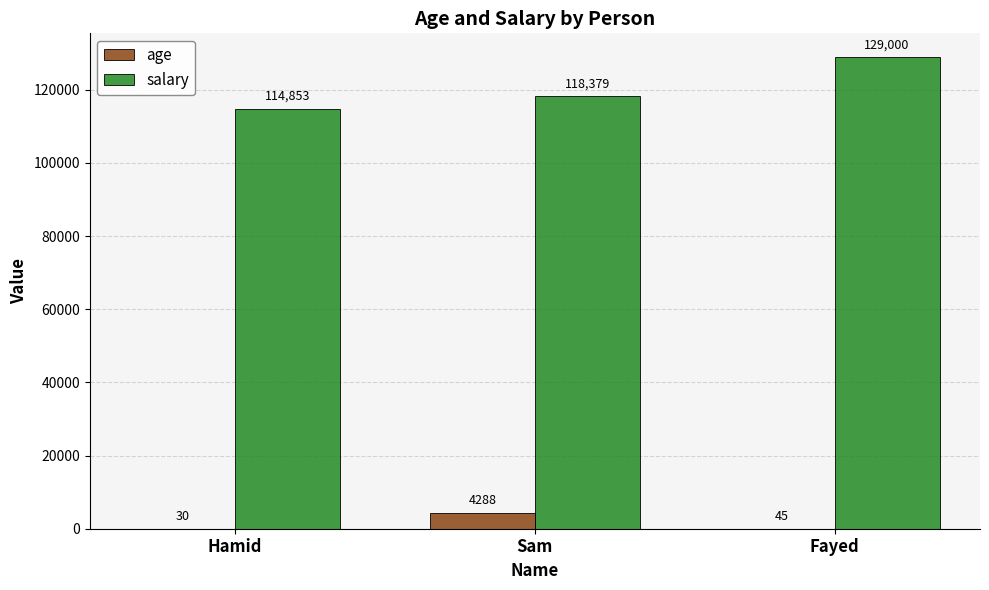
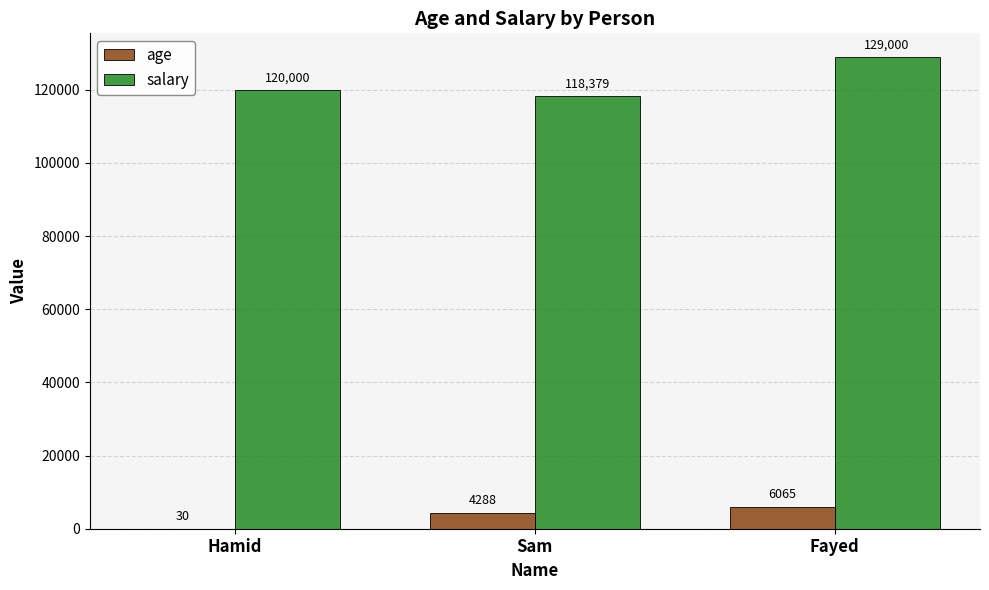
  {
    "age": {
      "Hamid": "30",
      "Sam": "4288",
-     "Fayed": "45"
+     "Fayed": "6065"
    },
    "salary": {
-     "Hamid": "114,853",
+     "Hamid": "120,000",
      "Sam": "118,379",
      "Fayed": "129,000"
    }
  }
